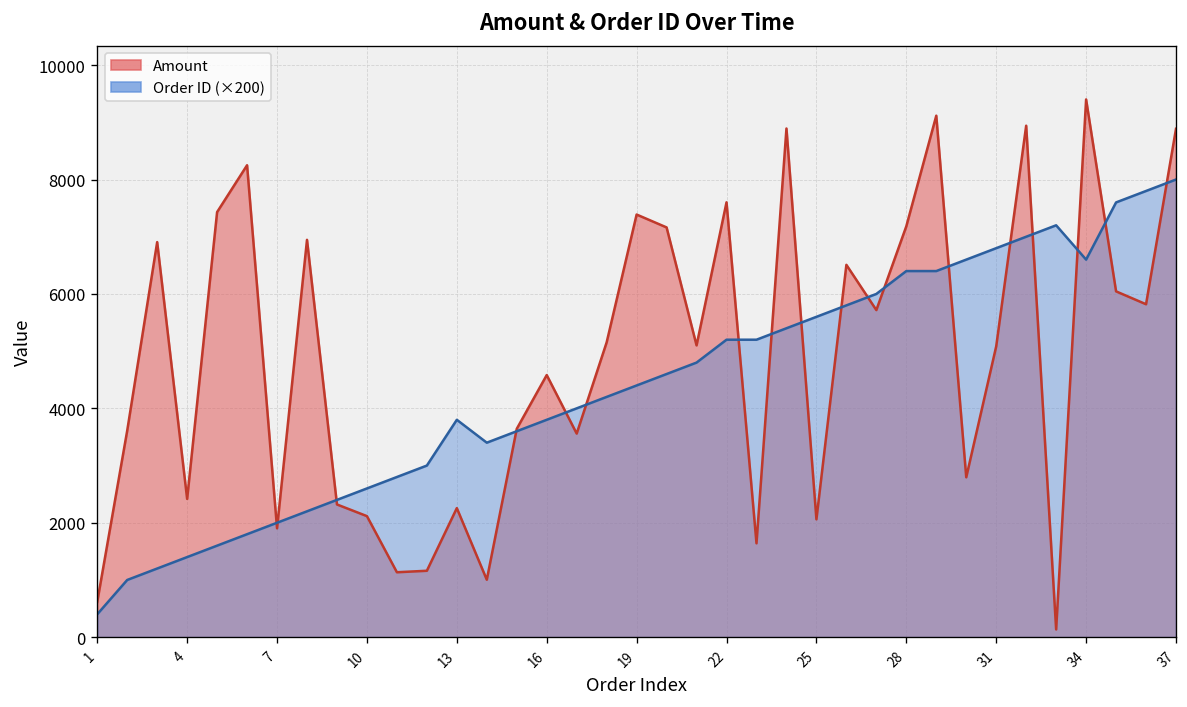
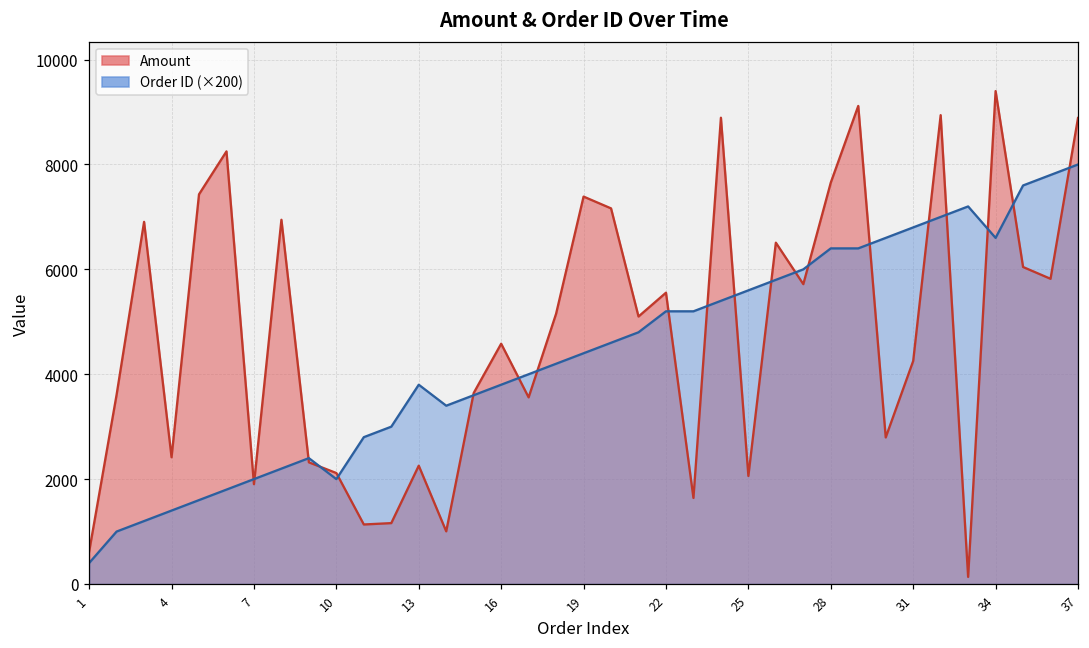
  {
    "Amount": {
      "1": 600,
      "4": 2400,
      "7": 1900,
      "10": 2100,
      "13": 2300,
      "16": 4600,
      "19": 7400,
-     "22": 7600,
+     "22": 5600,
      "25": 2100,
-     "28": 7200,
-     "31": 5100,
+     "28": 7700,
+     "31": 4300,
      "34": 9400,
      "37": 8900
    },
    "Order ID (×200)": {
      "1": 400,
      "4": 1400,
      "7": 2000,
-     "10": 2600,
+     "10": 2000,
      "13": 3800,
      "16": 3800,
      "19": 4400,
      "22": 5200,
      "25": 5600,
      "28": 6400,
      "31": 6800,
      "34": 6600,
      "37": 8000
    }
  }
